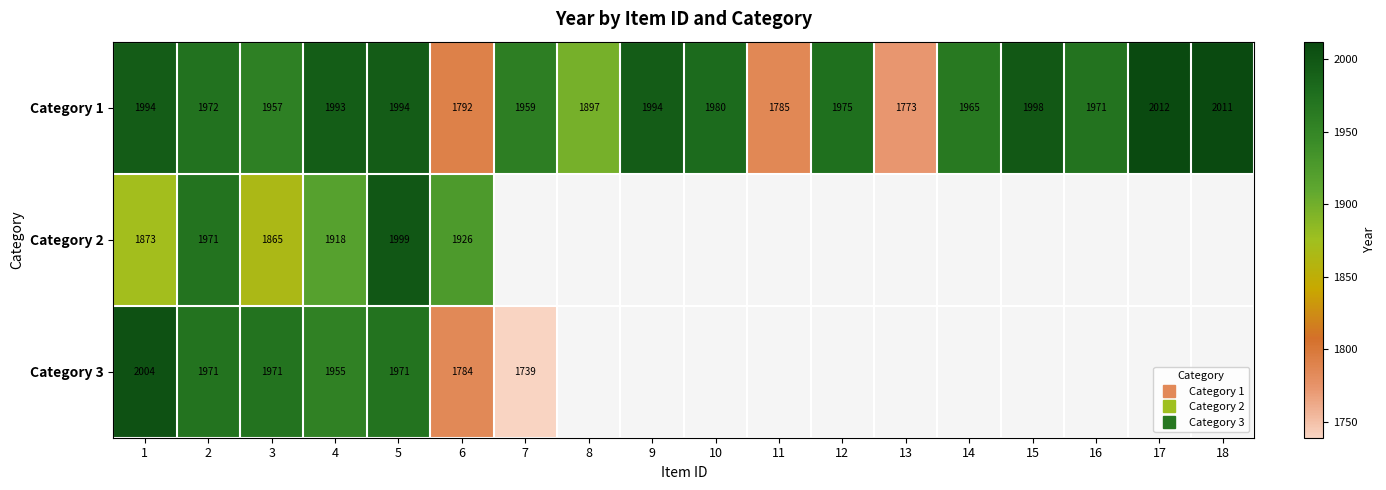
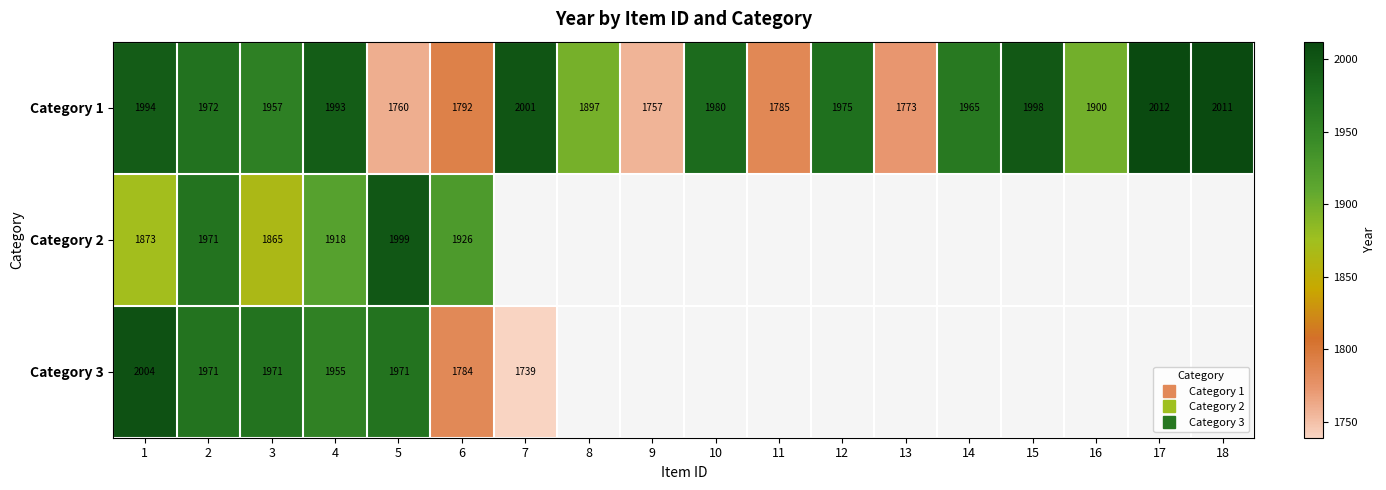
  {
    "Category 1": {
      "1": 1994,
      "2": 1972,
      "3": 1957,
      "4": 1993,
-     "5": 1994,
+     "5": 1760,
      "6": 1792,
-     "7": 1959,
+     "7": 2001,
      "8": 1897,
-     "9": 1994,
+     "9": 1757,
      "10": 1980,
      "11": 1785,
      "12": 1975,
      "13": 1773,
      "14": 1965,
      "15": 1998,
-     "16": 1971,
+     "16": 1900,
      "17": 2012,
      "18": 2011
    },
    "Category 2": {
      "1": 1873,
      "2": 1971,
      "3": 1865,
      "4": 1918,
      "5": 1999,
      "6": 1926
    },
    "Category 3": {
      "1": 2004,
      "2": 1971,
      "3": 1971,
      "4": 1955,
      "5": 1971,
      "6": 1784,
      "7": 1739
    }
  }
